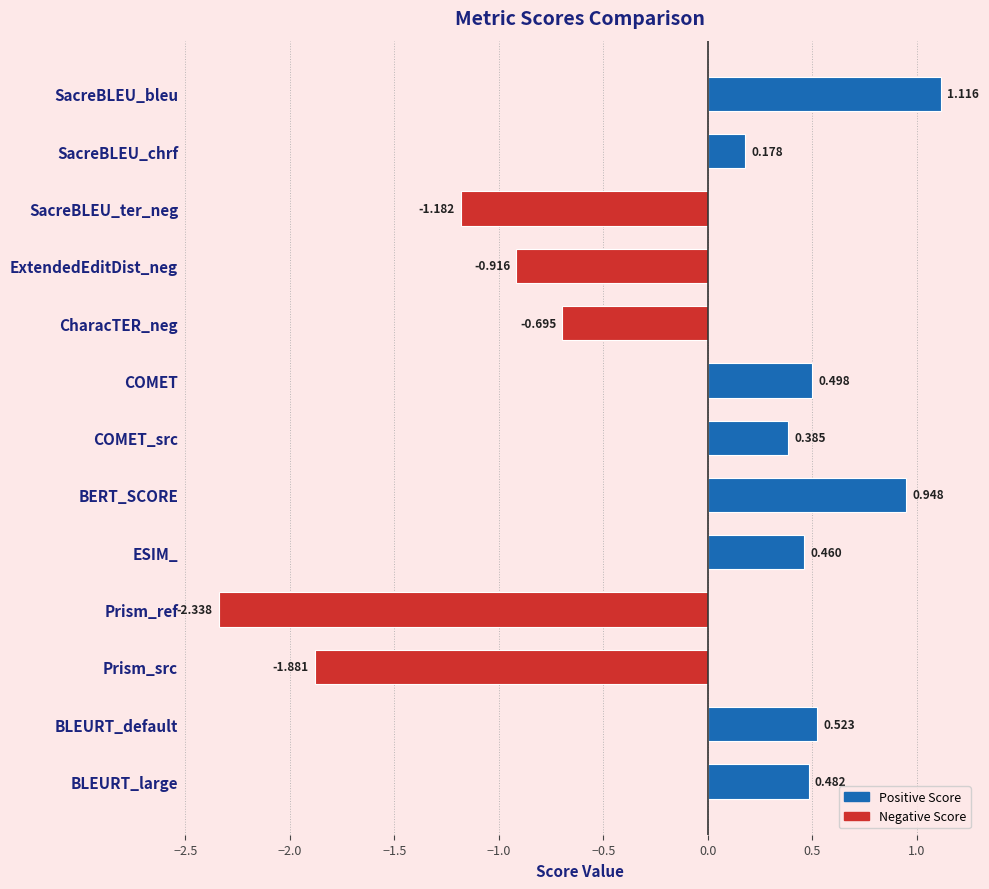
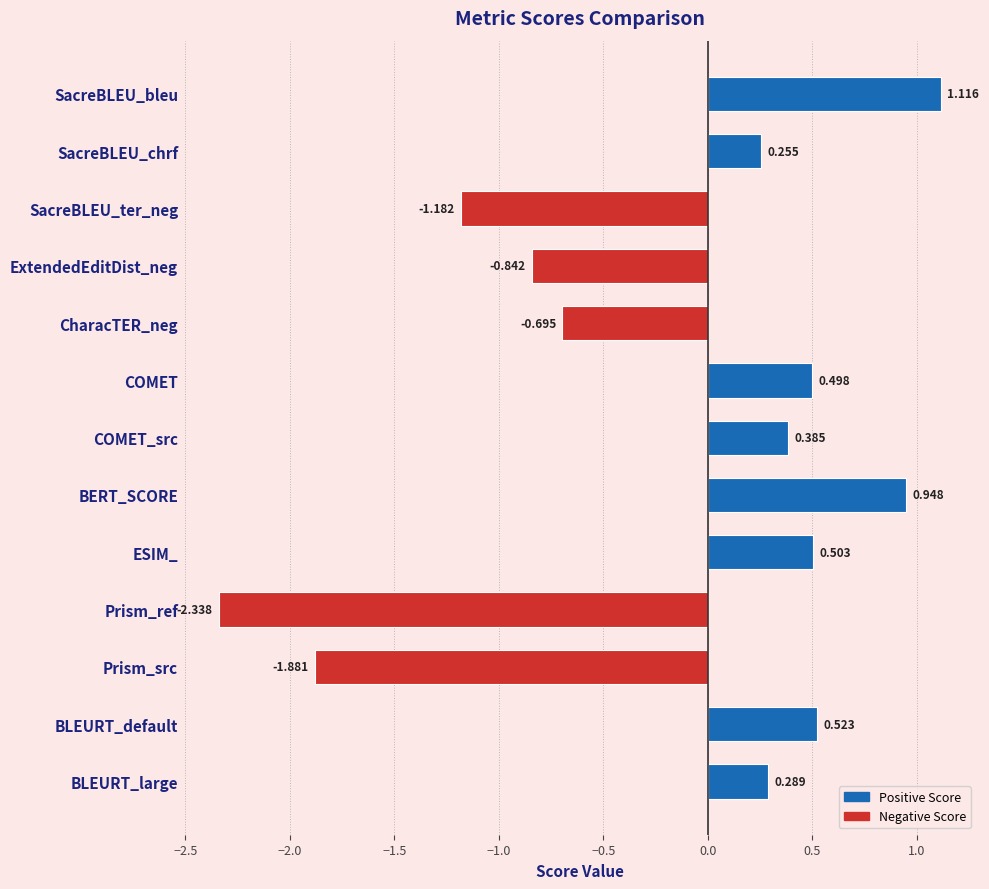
  {
    "SacreBLEU_bleu": 1.116,
-   "SacreBLEU_chrf": 0.178,
+   "SacreBLEU_chrf": 0.255,
    "SacreBLEU_ter_neg": -1.182,
-   "ExtendedEditDist_neg": -0.916,
+   "ExtendedEditDist_neg": -0.842,
    "CharacTER_neg": -0.695,
    "COMET": 0.498,
    "COMET_src": 0.385,
    "BERT_SCORE": 0.948,
-   "ESIM_": 0.460,
+   "ESIM_": 0.503,
    "Prism_ref": -2.338,
    "Prism_src": -1.881,
    "BLEURT_default": 0.523,
-   "BLEURT_large": 0.482
+   "BLEURT_large": 0.289
  }
